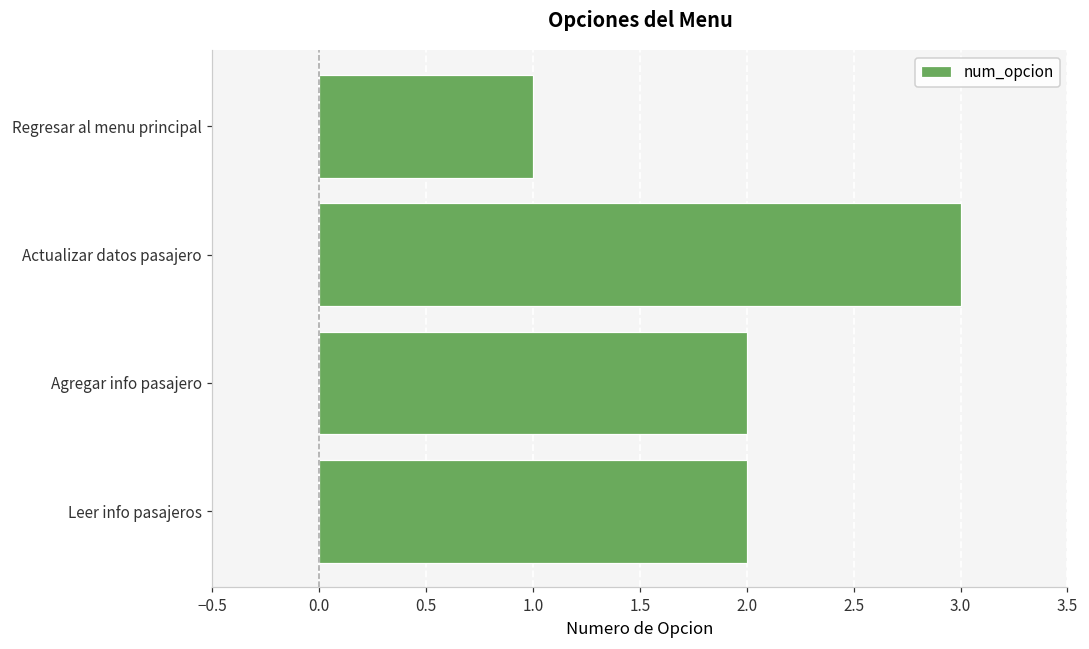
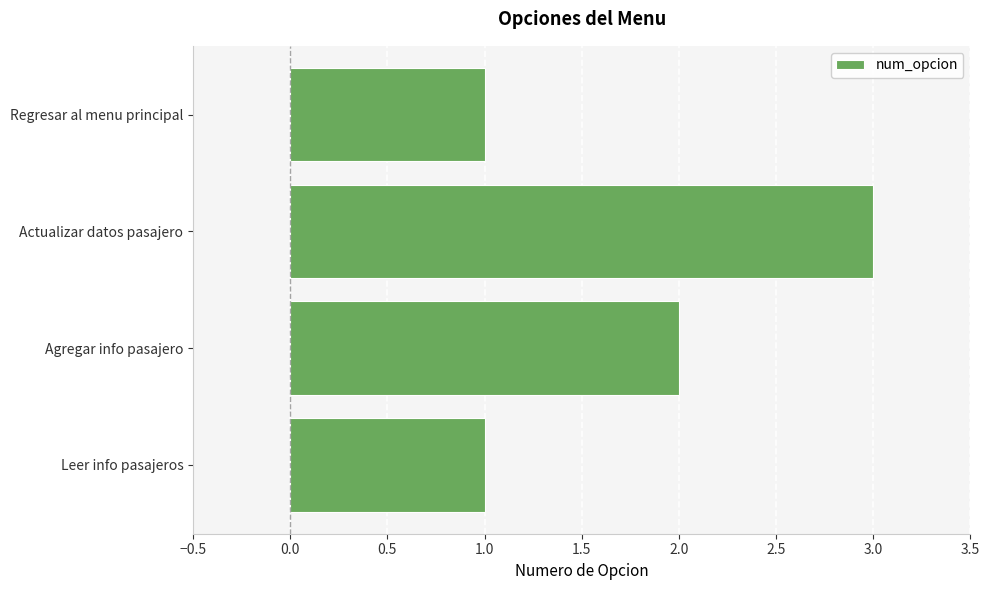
  {
    "Regresar al menu principal": 1,
    "Actualizar datos pasajero": 3,
    "Agregar info pasajero": 2,
-   "Leer info pasajeros": 2
+   "Leer info pasajeros": 1
  }
